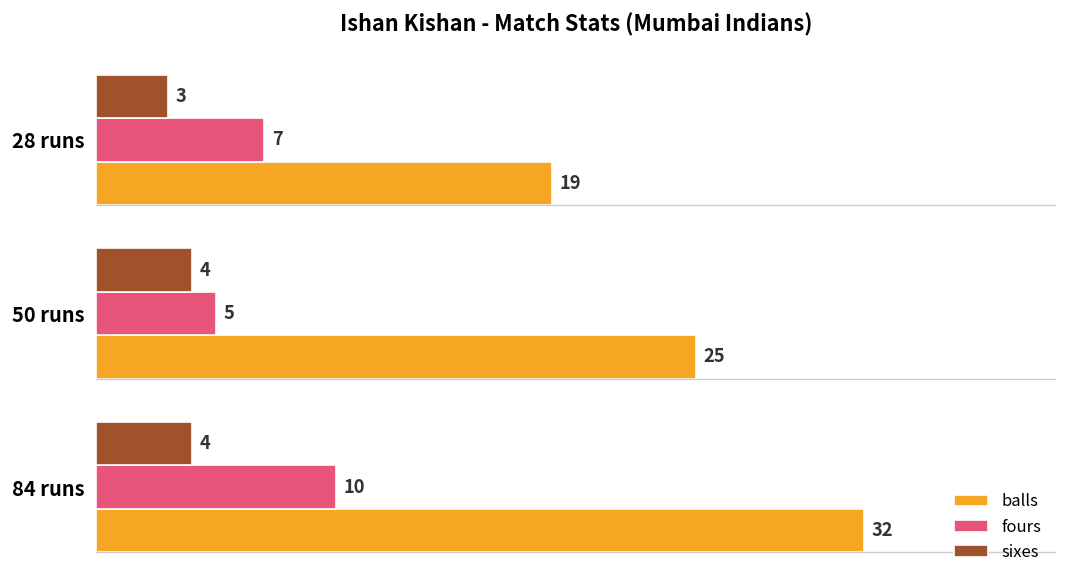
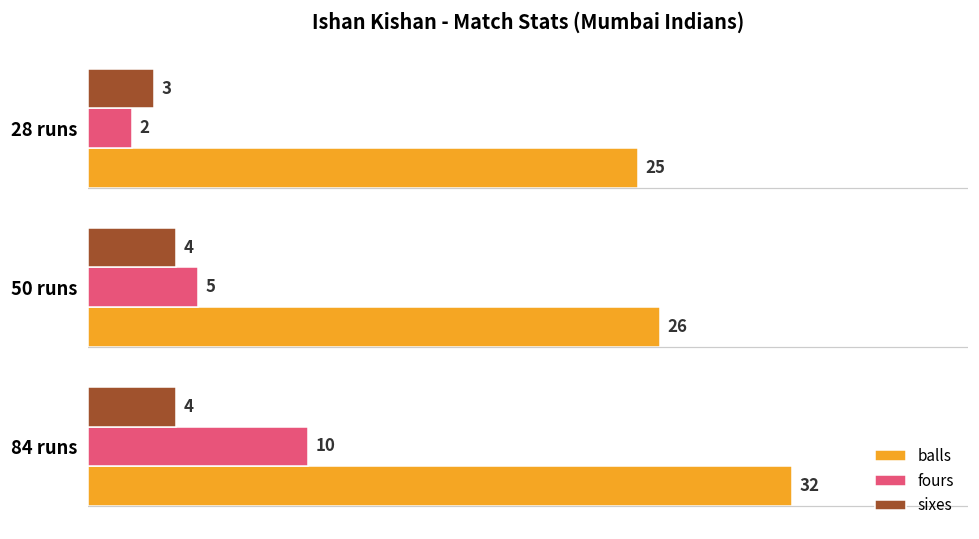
  {
    "balls": {
-     "28 runs": 19,
-     "50 runs": 25,
+     "28 runs": 25,
+     "50 runs": 26,
      "84 runs": 32
    },
    "fours": {
-     "28 runs": 7,
+     "28 runs": 2,
      "50 runs": 5,
      "84 runs": 10
    },
    "sixes": {
      "28 runs": 3,
      "50 runs": 4,
      "84 runs": 4
    }
  }
